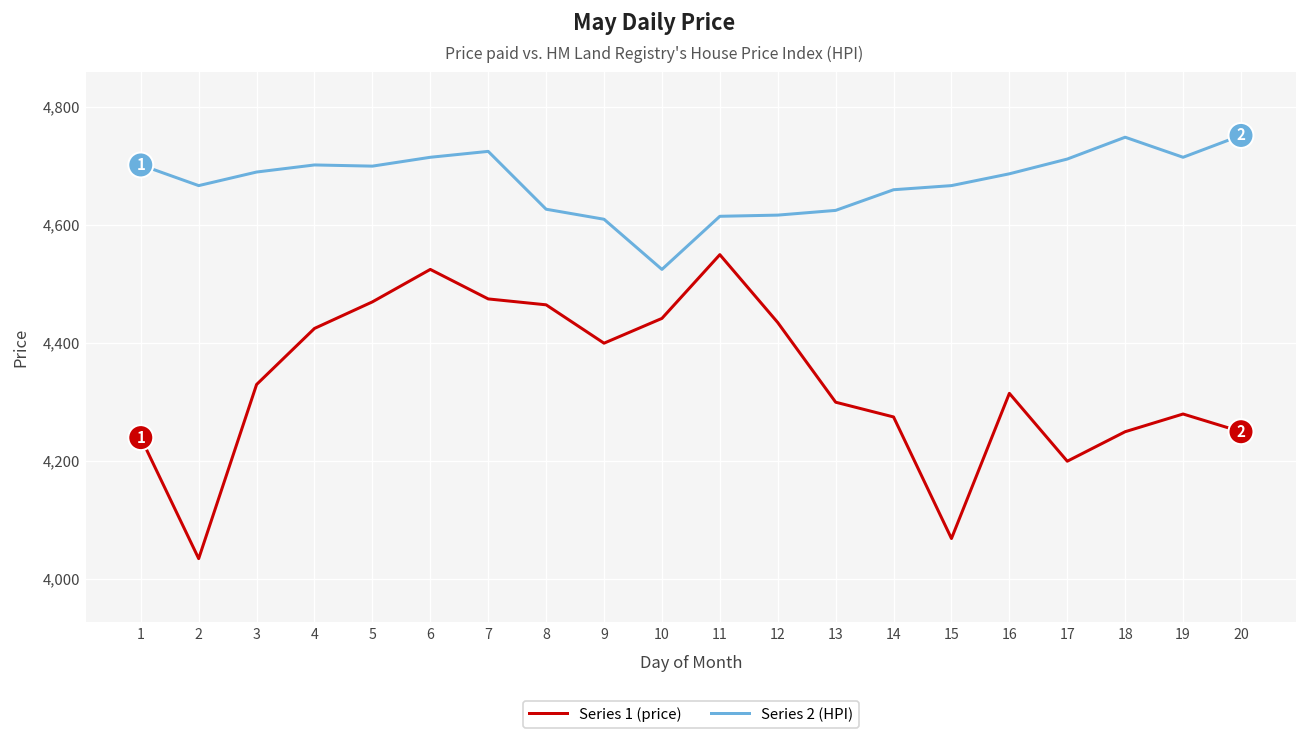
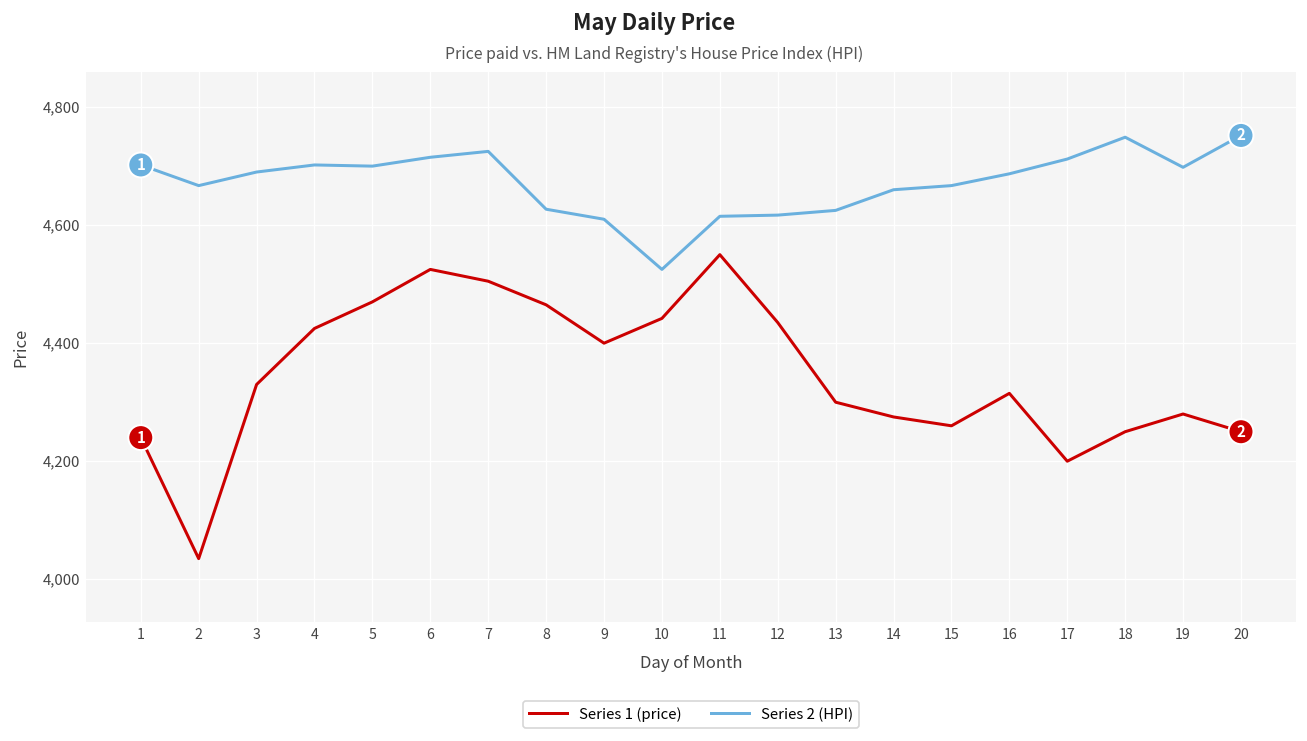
  {
    "Series 1 (price)": {
      "2": "4,040",
      "3": "4,330",
      "4": "4,430",
      "5": "4,470",
      "6": "4,530",
-     "7": "4,480",
+     "7": "4,510",
      "8": "4,470",
      "9": "4,400",
      "10": "4,440",
      "11": "4,550",
      "12": "4,440",
      "13": "4,300",
      "14": "4,280",
-     "15": "4,070",
+     "15": "4,260",
      "16": "4,320",
      "17": "4,200",
      "18": "4,250",
      "19": "4,280"
    },
    "Series 2 (HPI)": {
      "2": "4,670",
      "3": "4,690",
      "4": "4,700",
      "5": "4,700",
      "6": "4,720",
      "7": "4,730",
      "8": "4,630",
      "9": "4,610",
      "10": "4,530",
      "11": "4,620",
      "12": "4,620",
      "13": "4,630",
      "14": "4,660",
      "15": "4,670",
      "16": "4,690",
      "17": "4,710",
      "18": "4,750",
-     "19": "4,720"
+     "19": "4,700"
    }
  }
